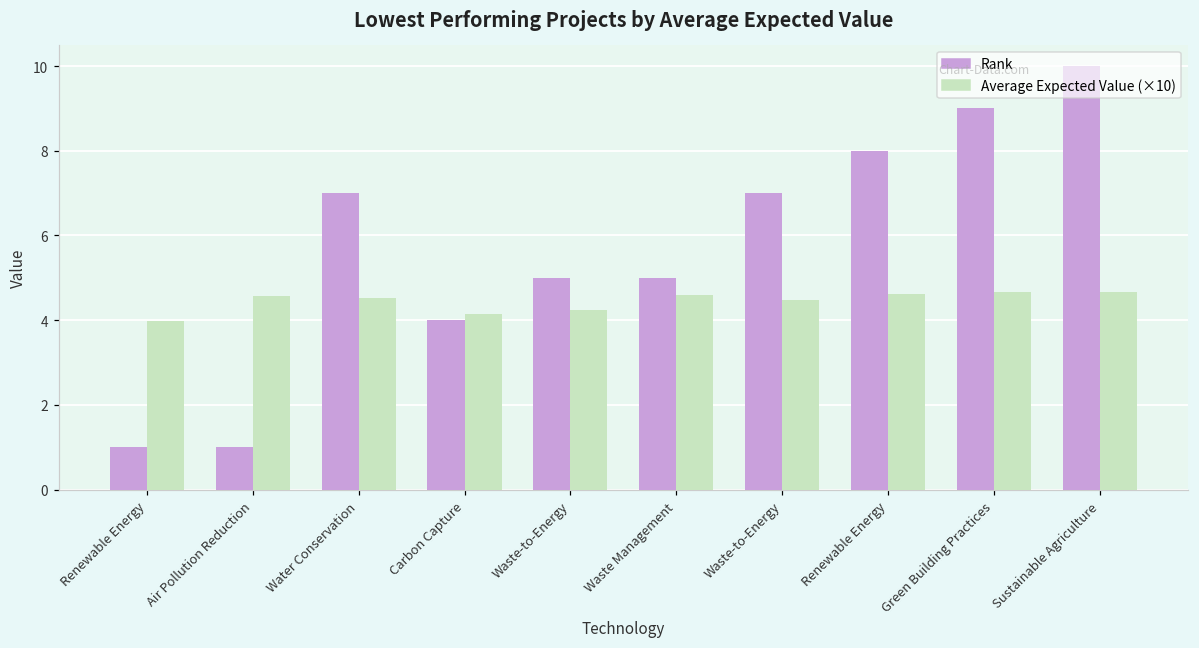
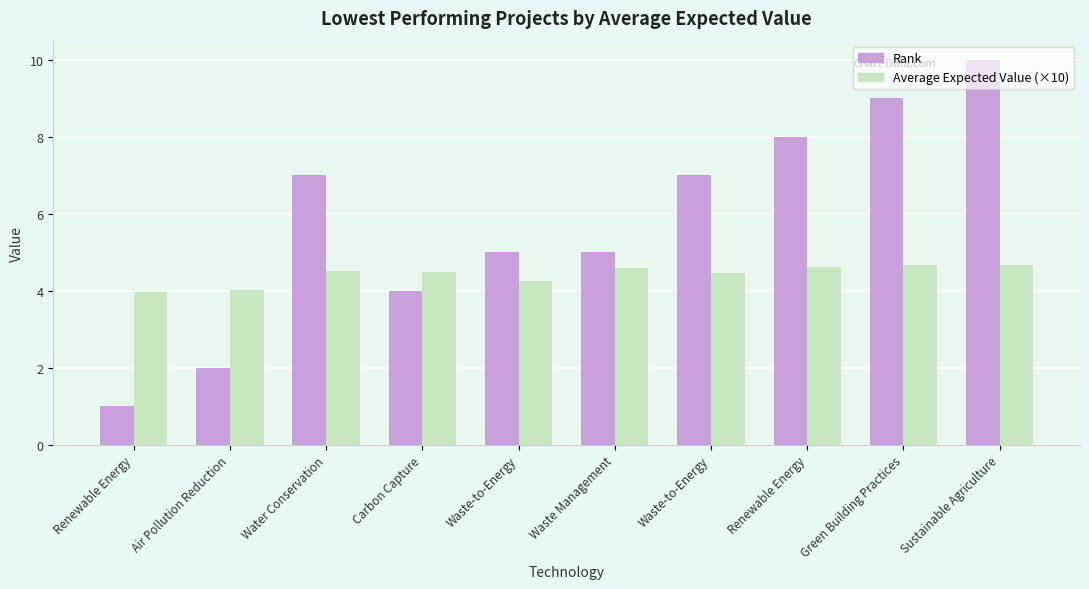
  {
    "Rank": {
-     "Air Pollution Reduction": 1,
+     "Air Pollution Reduction": 2,
      "Water Conservation": 7,
      "Carbon Capture": 4,
      "Waste Management": 5,
      "Green Building Practices": 9
    },
    "Average Expected Value (×10)": {
-     "Air Pollution Reduction": 4.6,
+     "Air Pollution Reduction": 4.0,
      "Water Conservation": 4.5,
-     "Carbon Capture": 4.1,
+     "Carbon Capture": 4.5,
      "Waste Management": 4.6,
      "Green Building Practices": 4.7,
      "Sustainable Agriculture": 4.7
    }
  }
